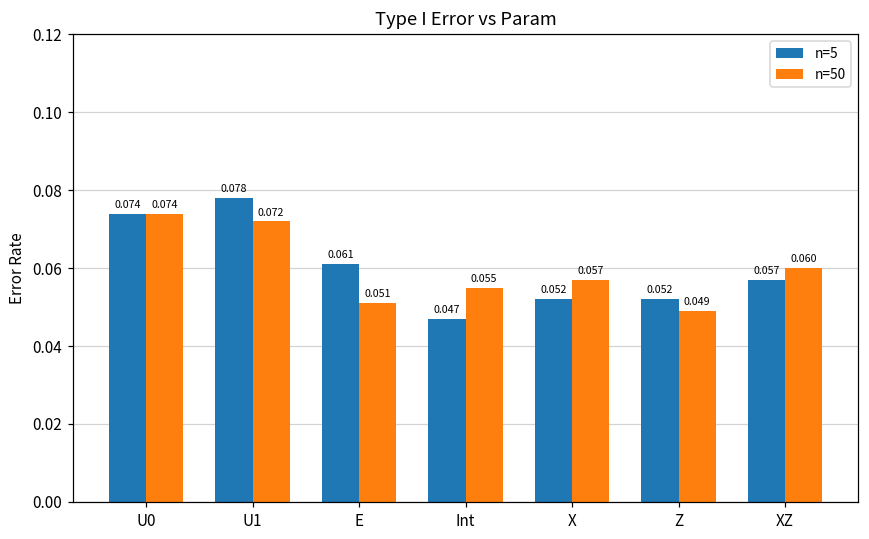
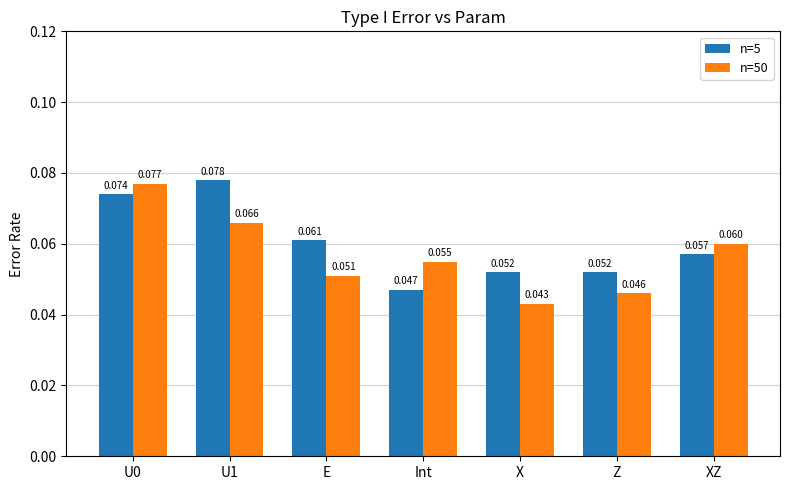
  {
    "n=5": {
      "U0": 0.074,
      "U1": 0.078,
      "E": 0.061,
      "Int": 0.047,
      "X": 0.052,
      "Z": 0.052,
      "XZ": 0.057
    },
    "n=50": {
-     "U0": 0.074,
-     "U1": 0.072,
+     "U0": 0.077,
+     "U1": 0.066,
      "E": 0.051,
      "Int": 0.055,
-     "X": 0.057,
-     "Z": 0.049,
+     "X": 0.043,
+     "Z": 0.046,
      "XZ": 0.060
    }
  }
